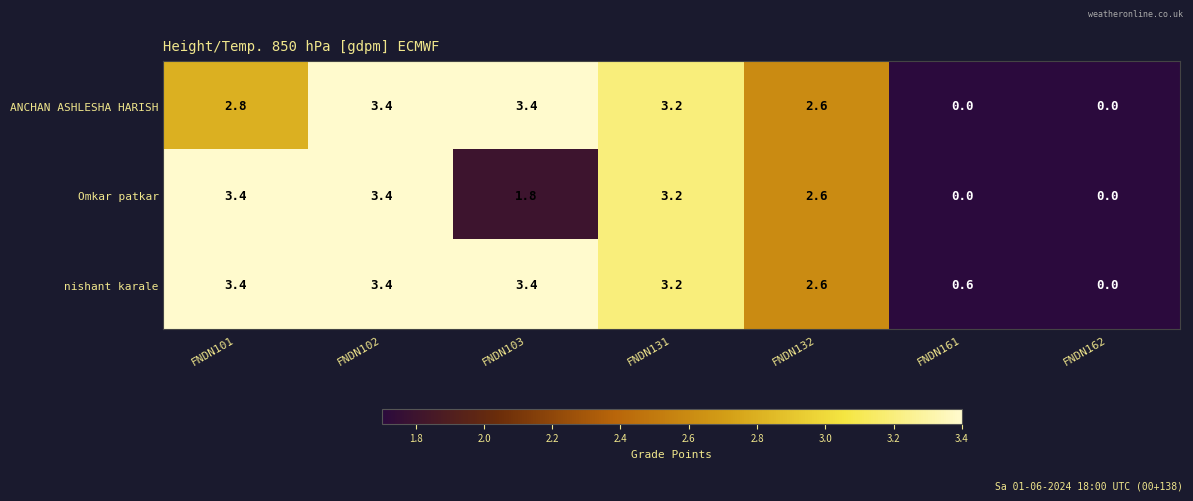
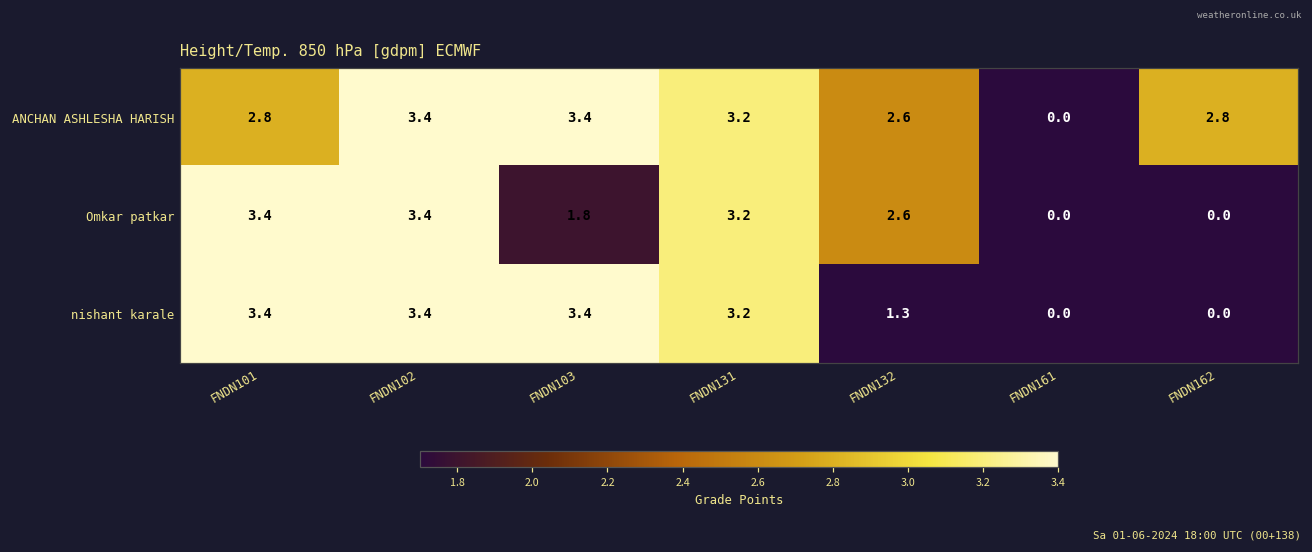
  {
    "ANCHAN ASHLESHA HARISH": {
      "FNDN101": 2.8,
      "FNDN102": 3.4,
      "FNDN103": 3.4,
      "FNDN131": 3.2,
      "FNDN132": 2.6,
      "FNDN161": 0.0,
-     "FNDN162": 0.0
+     "FNDN162": 2.8
    },
    "Omkar patkar": {
      "FNDN101": 3.4,
      "FNDN102": 3.4,
      "FNDN103": 1.8,
      "FNDN131": 3.2,
      "FNDN132": 2.6,
      "FNDN161": 0.0,
      "FNDN162": 0.0
    },
    "nishant karale": {
      "FNDN101": 3.4,
      "FNDN102": 3.4,
      "FNDN103": 3.4,
      "FNDN131": 3.2,
-     "FNDN132": 2.6,
-     "FNDN161": 0.6,
+     "FNDN132": 1.3,
+     "FNDN161": 0.0,
      "FNDN162": 0.0
    }
  }
